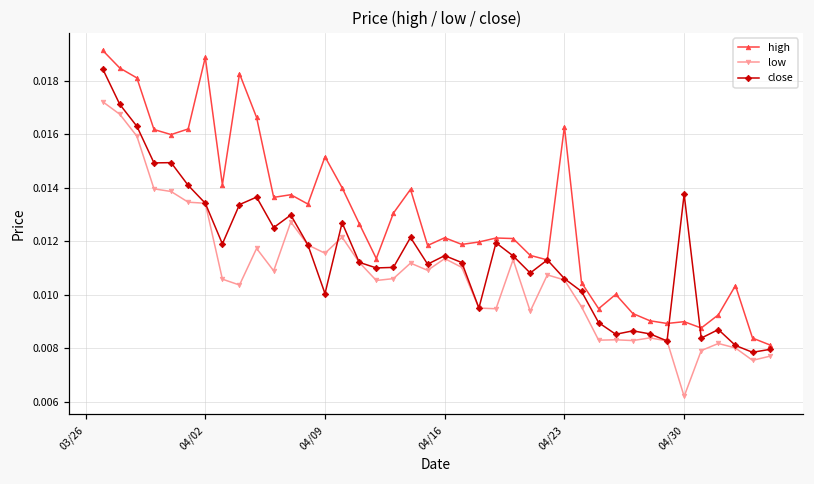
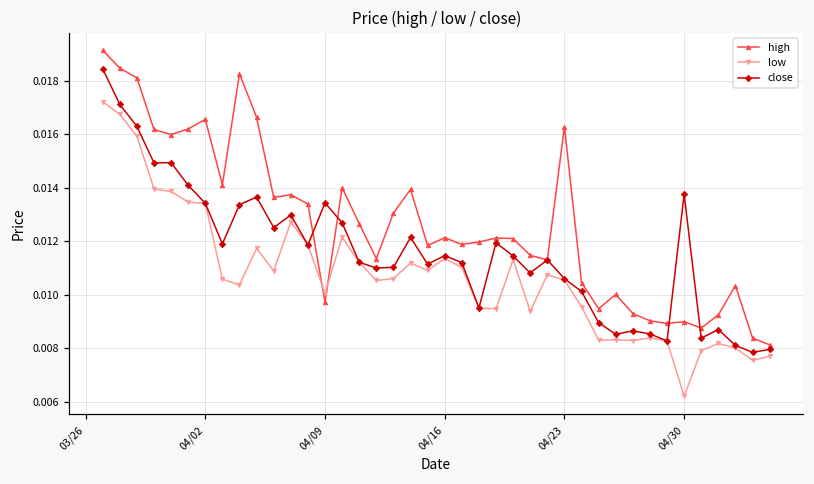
  {
    "high": {
-     "04/02": 0.0189,
-     "04/09": 0.0152,
+     "04/02": 0.0166,
+     "04/09": 0.0097,
      "04/16": 0.0121,
      "04/23": 0.0163,
      "04/30": 0.0090
    },
    "low": {
-     "04/09": 0.0116,
+     "04/09": 0.0101,
      "04/16": 0.0114,
      "04/30": 0.0062
    },
    "close": {
-     "04/09": 0.0100,
+     "04/09": 0.0134,
      "04/16": 0.0115,
      "04/30": 0.0138
    }
  }
